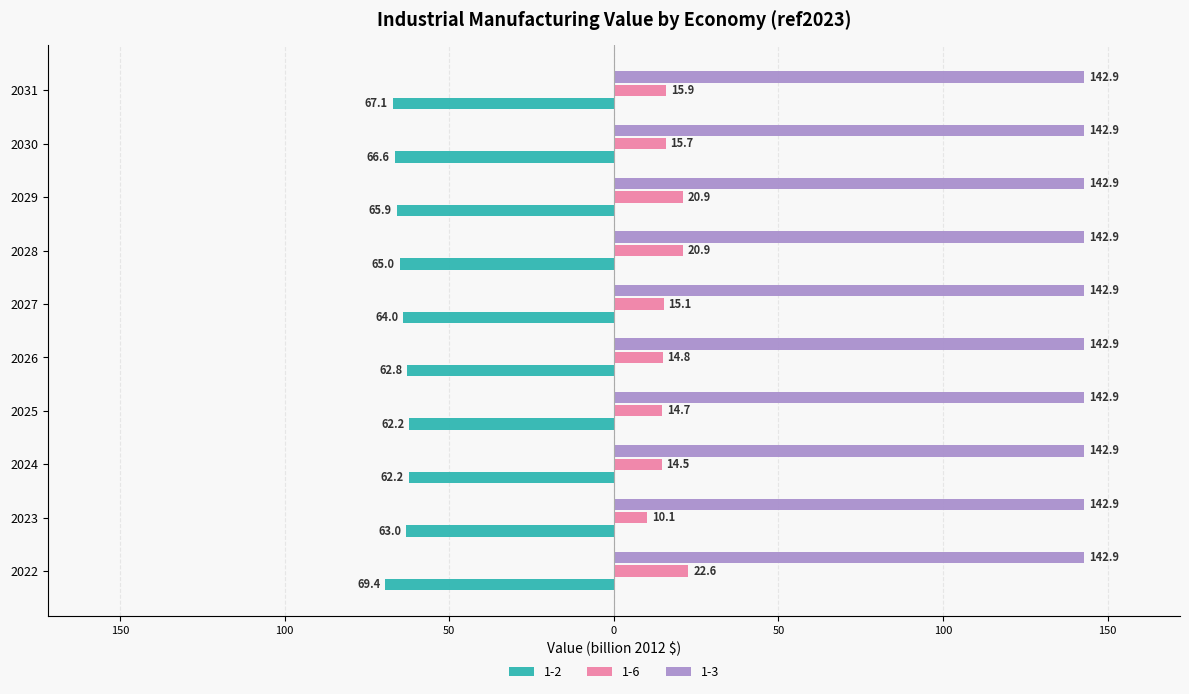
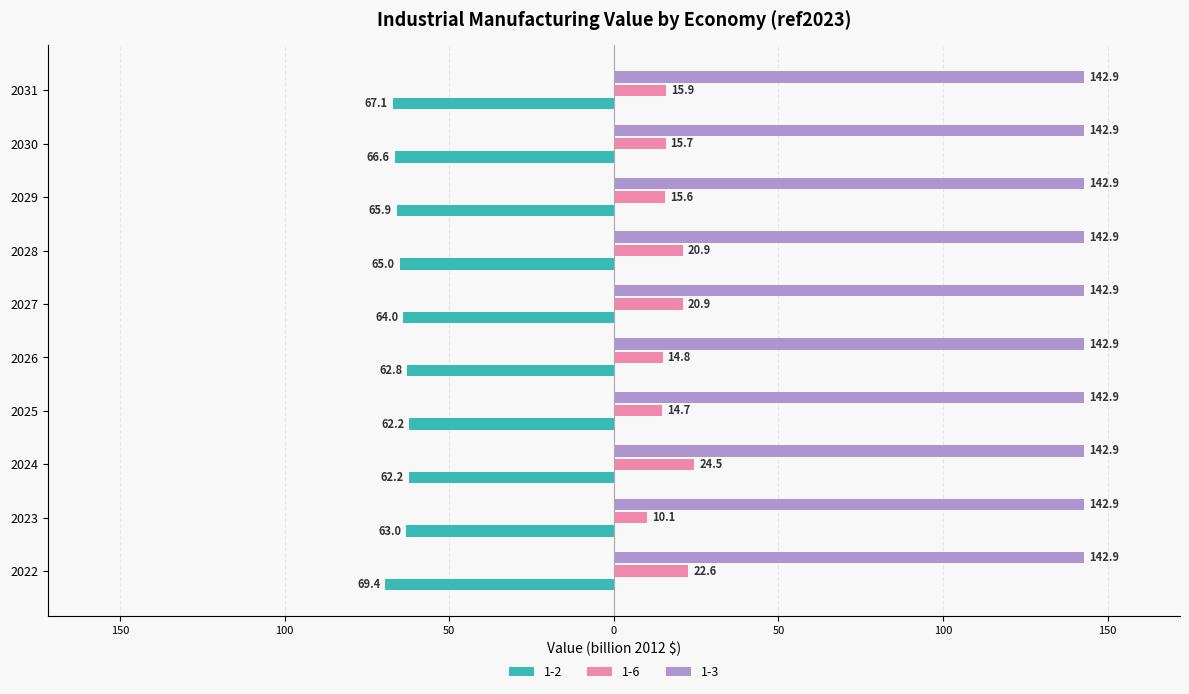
  {
    "1-6": {
      "2031": 15.9,
      "2030": 15.7,
-     "2029": 20.9,
+     "2029": 15.6,
      "2028": 20.9,
-     "2027": 15.1,
+     "2027": 20.9,
      "2026": 14.8,
      "2025": 14.7,
-     "2024": 14.5,
+     "2024": 24.5,
      "2023": 10.1,
      "2022": 22.6
    },
    "1-3": {
      "2031": 142.9,
      "2030": 142.9,
      "2029": 142.9,
      "2028": 142.9,
      "2027": 142.9,
      "2026": 142.9,
      "2025": 142.9,
      "2024": 142.9,
      "2023": 142.9,
      "2022": 142.9
    }
  }
